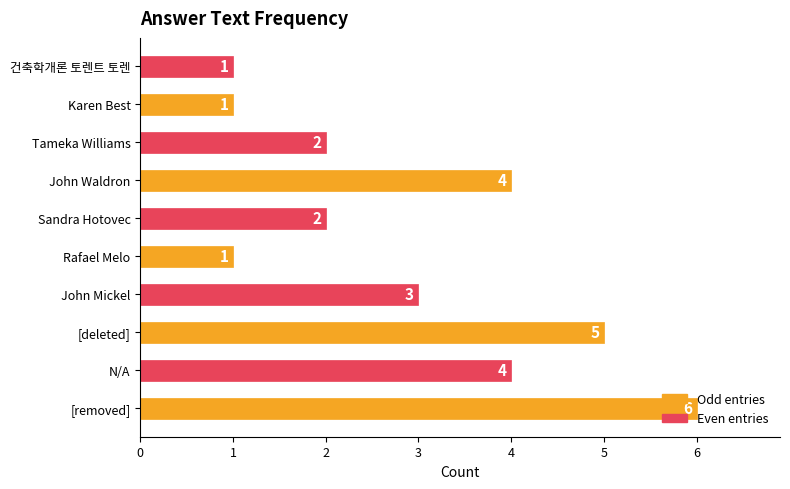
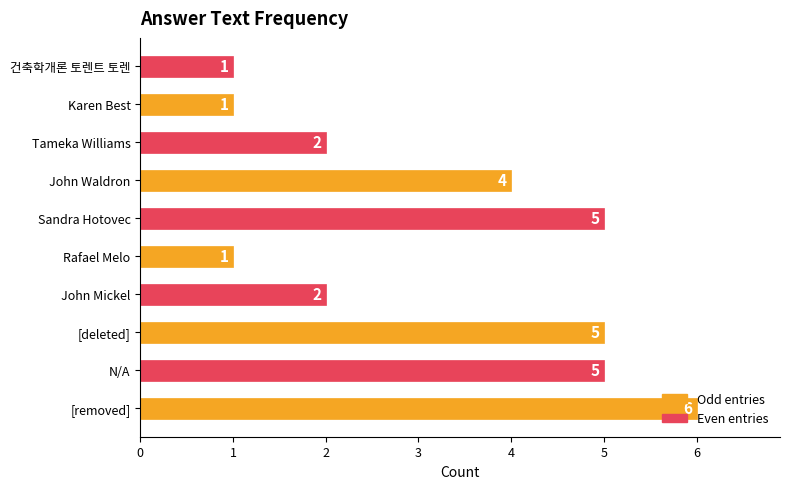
  {
    "건축학개론 토렌트 토렌": 1,
    "Karen Best": 1,
    "Tameka Williams": 2,
    "John Waldron": 4,
-   "Sandra Hotovec": 2,
+   "Sandra Hotovec": 5,
    "Rafael Melo": 1,
-   "John Mickel": 3,
+   "John Mickel": 2,
    "[deleted]": 5,
-   "N/A": 4,
+   "N/A": 5,
    "[removed]": 6
  }
